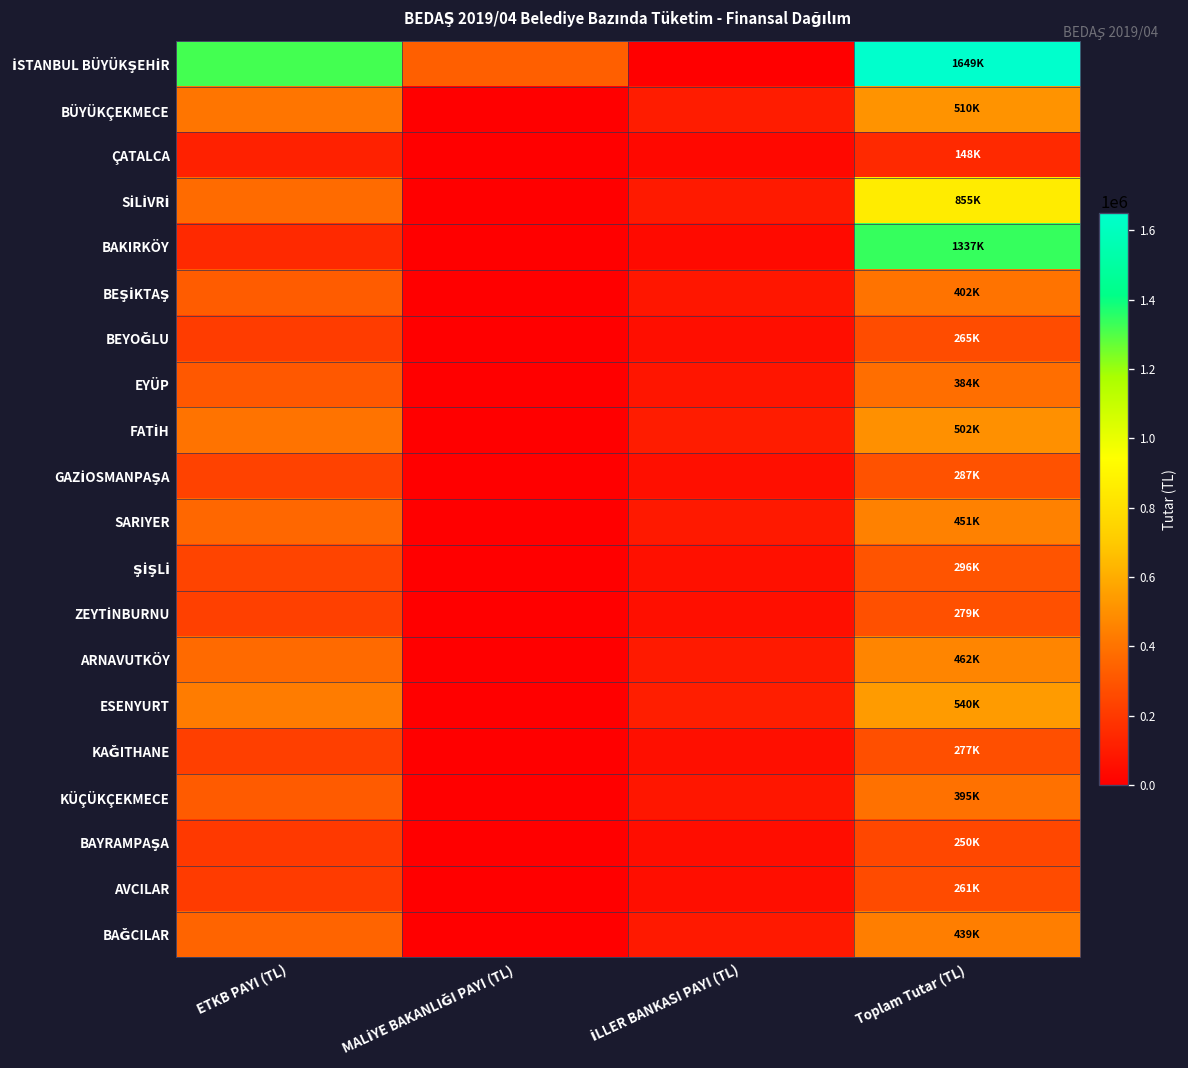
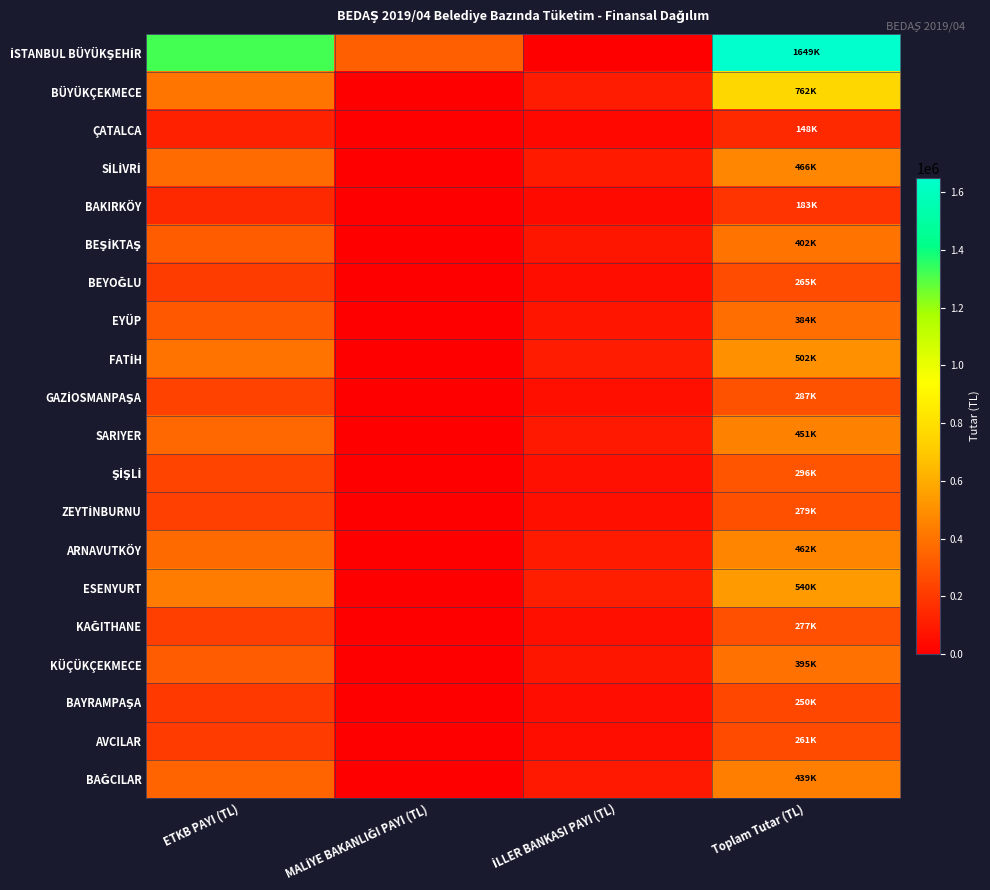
  {
    "İSTANBUL BÜYÜKŞEHİR": {
      "Toplam Tutar (TL)": "1649K"
    },
    "BÜYÜKÇEKMECE": {
-     "Toplam Tutar (TL)": "510K"
+     "Toplam Tutar (TL)": "762K"
    },
    "ÇATALCA": {
      "Toplam Tutar (TL)": "148K"
    },
    "SİLİVRİ": {
-     "Toplam Tutar (TL)": "855K"
+     "Toplam Tutar (TL)": "466K"
    },
    "BAKIRKÖY": {
-     "Toplam Tutar (TL)": "1337K"
+     "Toplam Tutar (TL)": "183K"
    },
    "BEŞİKTAŞ": {
      "Toplam Tutar (TL)": "402K"
    },
    "BEYOĞLU": {
      "Toplam Tutar (TL)": "265K"
    },
    "EYÜP": {
      "Toplam Tutar (TL)": "384K"
    },
    "FATİH": {
      "Toplam Tutar (TL)": "502K"
    },
    "GAZİOSMANPAŞA": {
      "Toplam Tutar (TL)": "287K"
    },
    "SARIYER": {
      "Toplam Tutar (TL)": "451K"
    },
    "ŞİŞLİ": {
      "Toplam Tutar (TL)": "296K"
    },
    "ZEYTİNBURNU": {
      "Toplam Tutar (TL)": "279K"
    },
    "ARNAVUTKÖY": {
      "Toplam Tutar (TL)": "462K"
    },
    "ESENYURT": {
      "Toplam Tutar (TL)": "540K"
    },
    "KAĞITHANE": {
      "Toplam Tutar (TL)": "277K"
    },
    "KÜÇÜKÇEKMECE": {
      "Toplam Tutar (TL)": "395K"
    },
    "BAYRAMPAŞA": {
      "Toplam Tutar (TL)": "250K"
    },
    "AVCILAR": {
      "Toplam Tutar (TL)": "261K"
    },
    "BAĞCILAR": {
      "Toplam Tutar (TL)": "439K"
    }
  }
